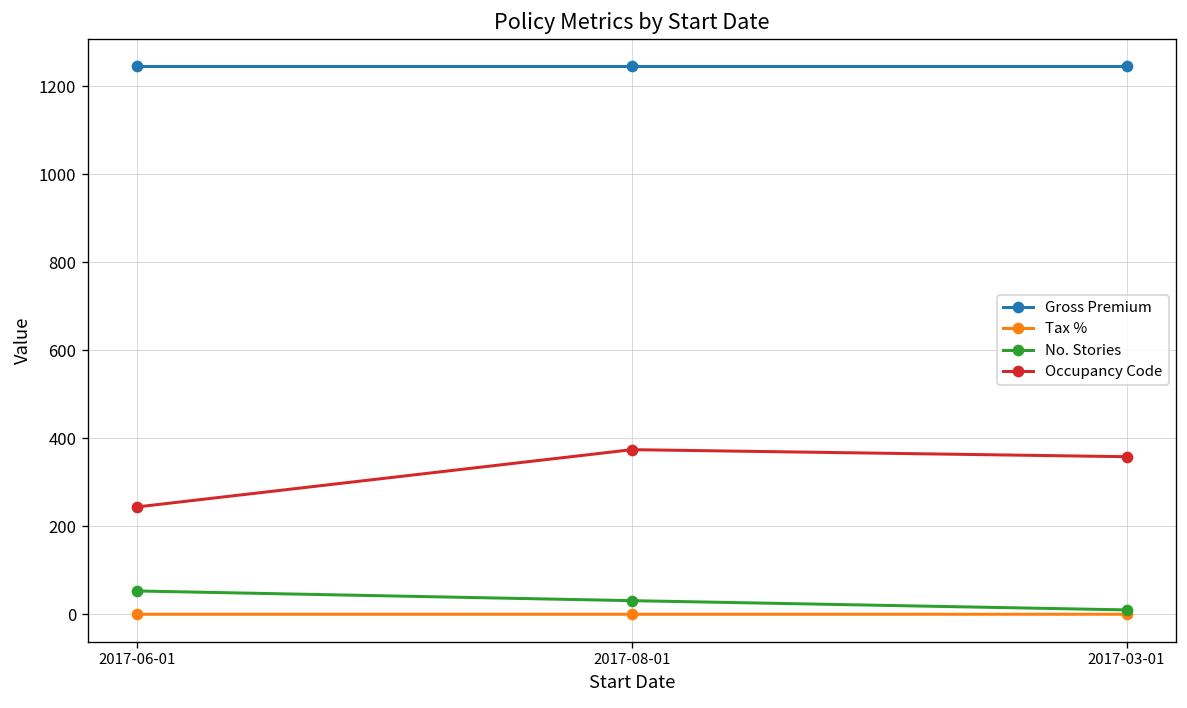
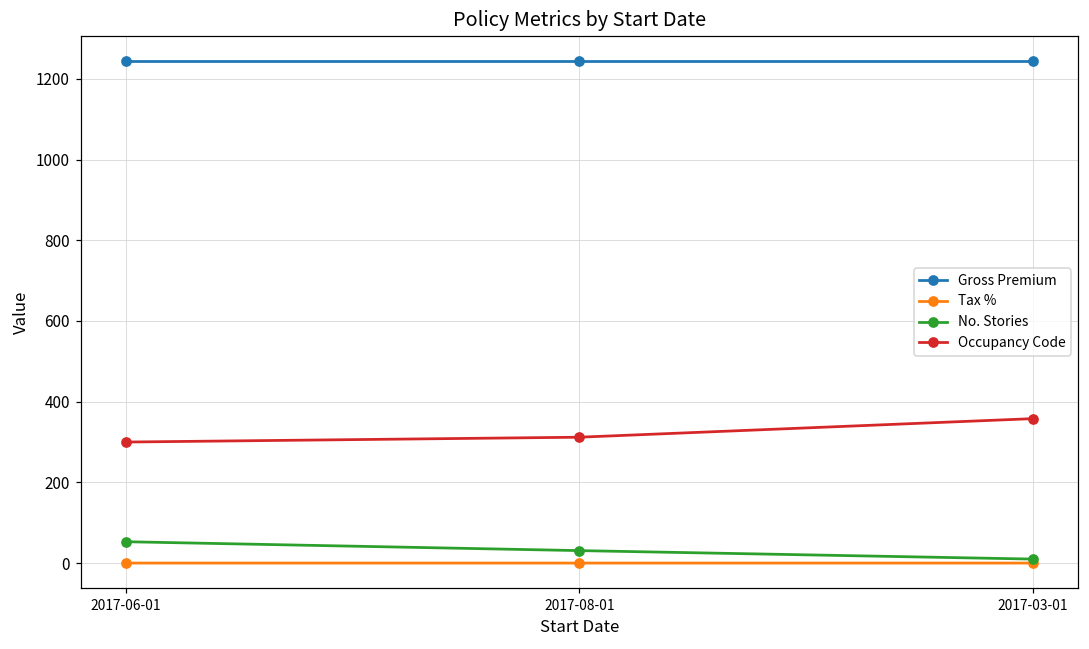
  {
    "Gross Premium": {
      "2017-06-01": 1250,
      "2017-08-01": 1250,
      "2017-03-01": 1250
    },
    "Tax %": {
      "2017-06-01": 0,
      "2017-08-01": 0,
      "2017-03-01": 0
    },
    "No. Stories": {
      "2017-06-01": 50,
      "2017-08-01": 30,
      "2017-03-01": 10
    },
    "Occupancy Code": {
-     "2017-06-01": 240,
-     "2017-08-01": 370,
+     "2017-06-01": 300,
+     "2017-08-01": 310,
      "2017-03-01": 360
    }
  }
